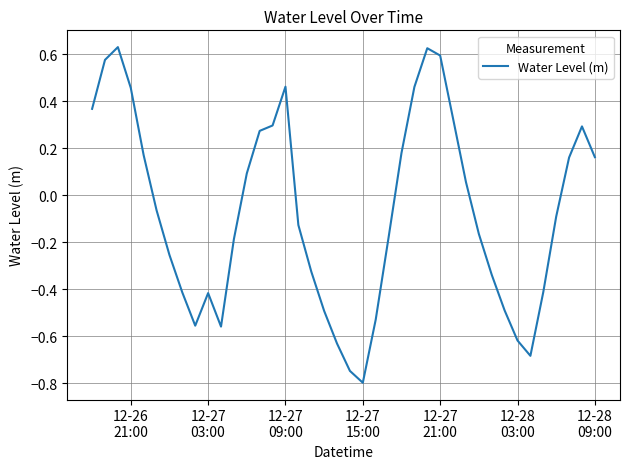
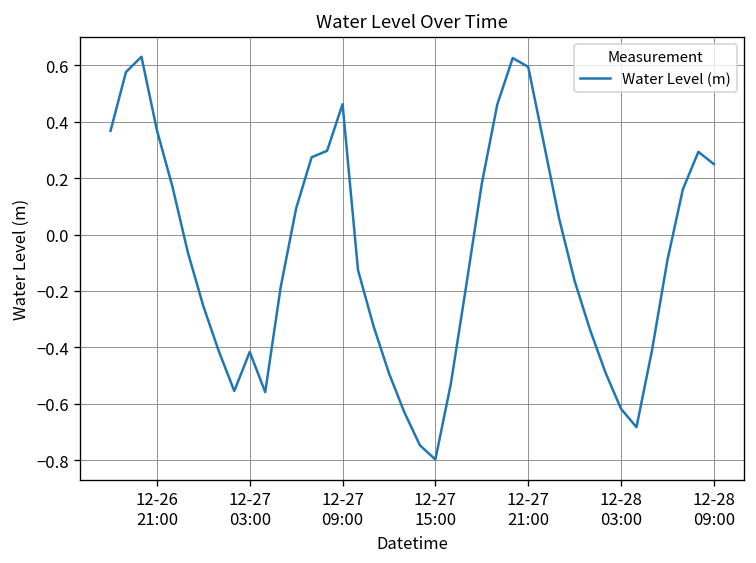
  {
-   "12-26 21:00": 0.46,
+   "12-26 21:00": 0.37,
    "12-27 03:00": -0.42,
    "12-27 09:00": 0.46,
    "12-27 15:00": -0.80,
    "12-27 21:00": 0.59,
    "12-28 03:00": -0.62,
-   "12-28 09:00": 0.16
+   "12-28 09:00": 0.25
  }
